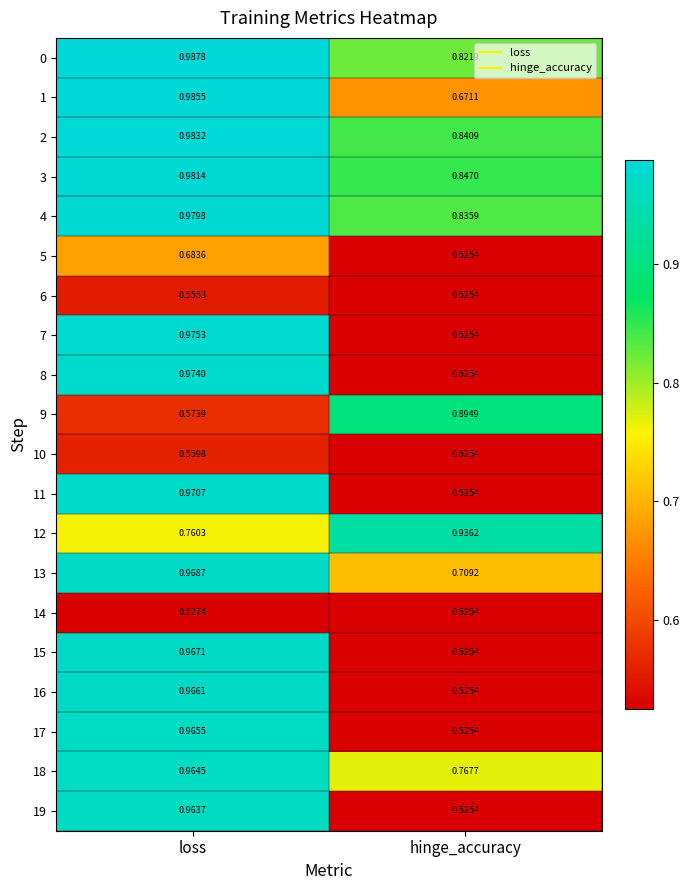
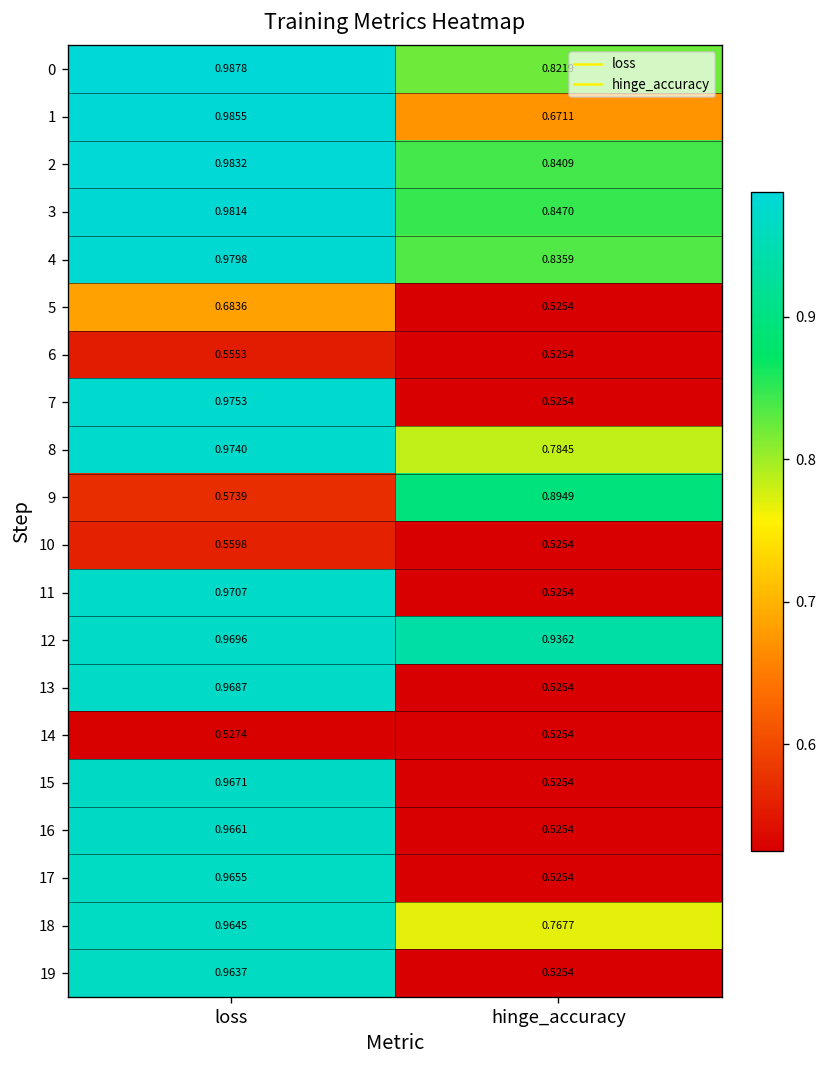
  {
    "0": {
      "loss": 0.9878
    },
    "1": {
      "loss": 0.9855,
      "hinge_accuracy": 0.6711
    },
    "2": {
      "loss": 0.9832,
      "hinge_accuracy": 0.8409
    },
    "3": {
      "loss": 0.9814,
      "hinge_accuracy": 0.8470
    },
    "4": {
      "loss": 0.9798,
      "hinge_accuracy": 0.8359
    },
    "5": {
      "loss": 0.6836,
      "hinge_accuracy": 0.5254
    },
    "6": {
      "loss": 0.5553,
      "hinge_accuracy": 0.5254
    },
    "7": {
      "loss": 0.9753,
      "hinge_accuracy": 0.5254
    },
    "8": {
      "loss": 0.9740,
-     "hinge_accuracy": 0.5254
+     "hinge_accuracy": 0.7845
    },
    "9": {
      "loss": 0.5739,
      "hinge_accuracy": 0.8949
    },
    "10": {
      "loss": 0.5598,
      "hinge_accuracy": 0.5254
    },
    "11": {
      "loss": 0.9707,
      "hinge_accuracy": 0.5254
    },
    "12": {
-     "loss": 0.7603,
+     "loss": 0.9696,
      "hinge_accuracy": 0.9362
    },
    "13": {
      "loss": 0.9687,
-     "hinge_accuracy": 0.7092
+     "hinge_accuracy": 0.5254
    },
    "14": {
      "loss": 0.5274,
      "hinge_accuracy": 0.5254
    },
    "15": {
      "loss": 0.9671,
      "hinge_accuracy": 0.5254
    },
    "16": {
      "loss": 0.9661,
      "hinge_accuracy": 0.5254
    },
    "17": {
      "loss": 0.9655,
      "hinge_accuracy": 0.5254
    },
    "18": {
      "loss": 0.9645,
      "hinge_accuracy": 0.7677
    },
    "19": {
      "loss": 0.9637,
      "hinge_accuracy": 0.5254
    }
  }
